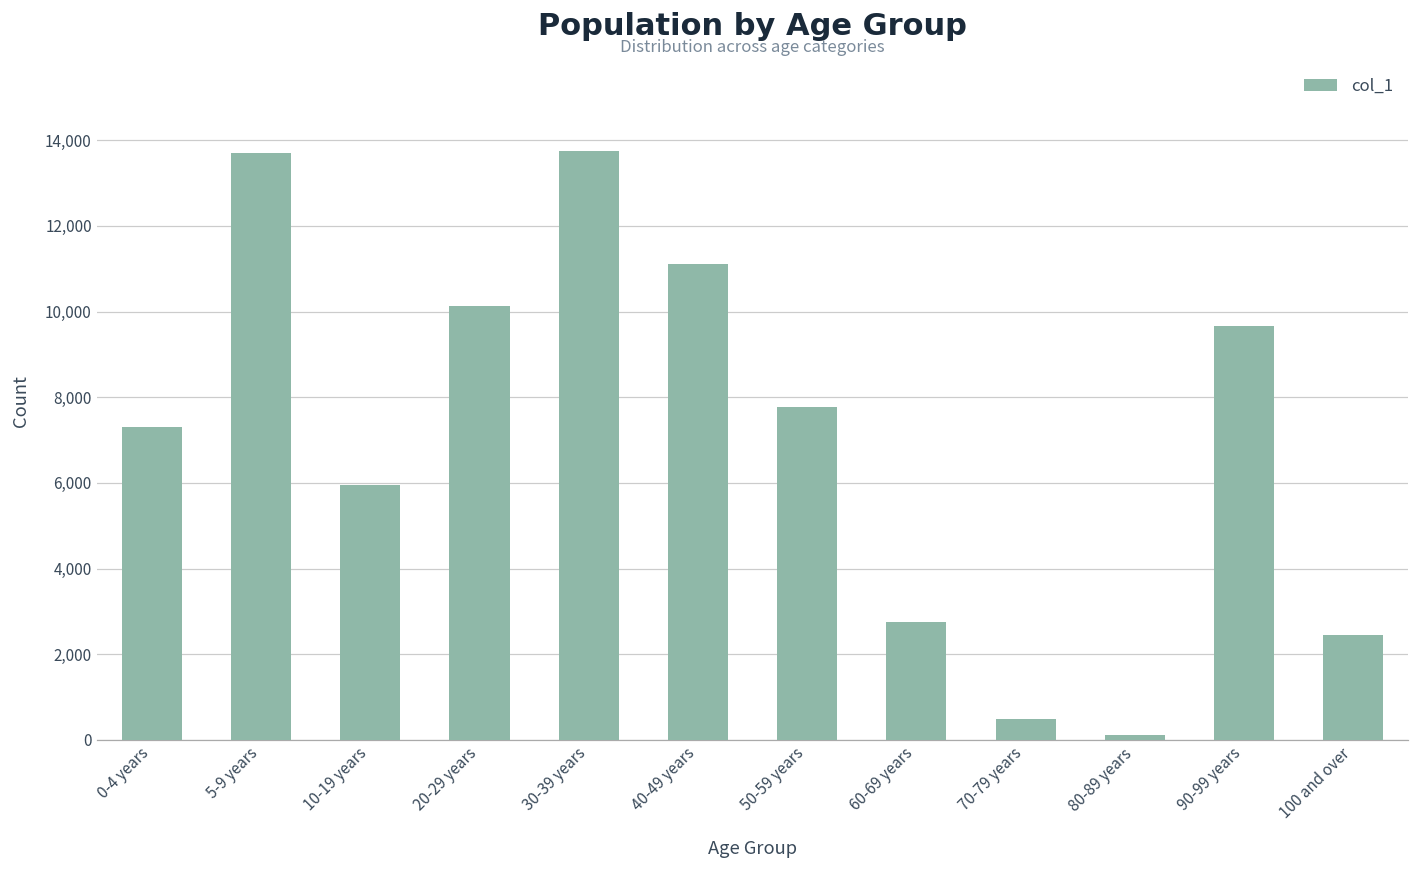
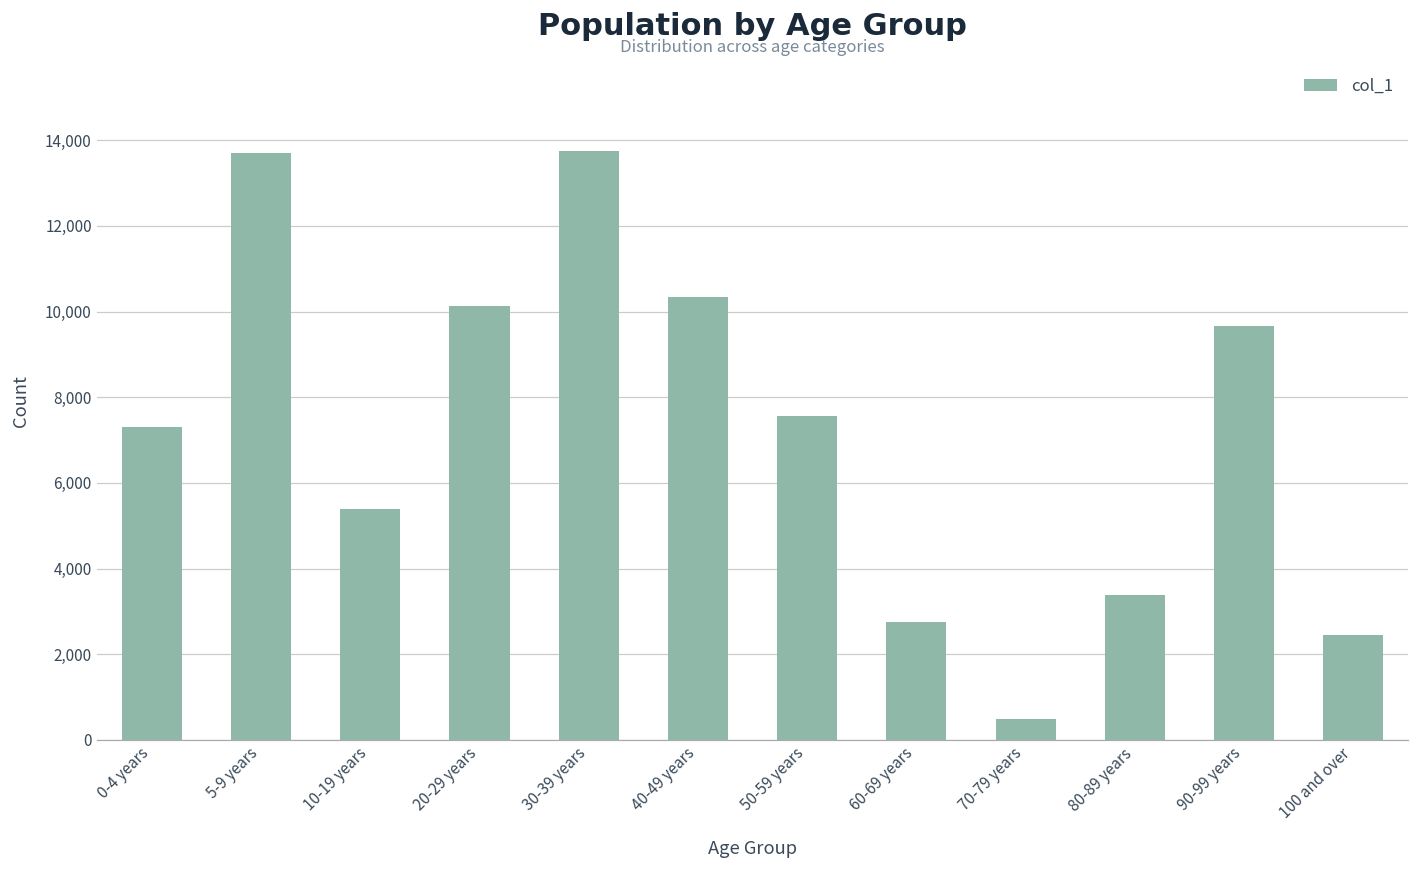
  {
    "0-4 years": "7,300",
    "5-9 years": "13,700",
-   "10-19 years": "5,900",
+   "10-19 years": "5,400",
    "20-29 years": "10,100",
    "30-39 years": "13,700",
-   "40-49 years": "11,100",
-   "50-59 years": "7,800",
+   "40-49 years": "10,300",
+   "50-59 years": "7,600",
    "60-69 years": "2,700",
    "70-79 years": "500",
-   "80-89 years": "100",
+   "80-89 years": "3,400",
    "90-99 years": "9,700",
    "100 and over": "2,400"
  }
